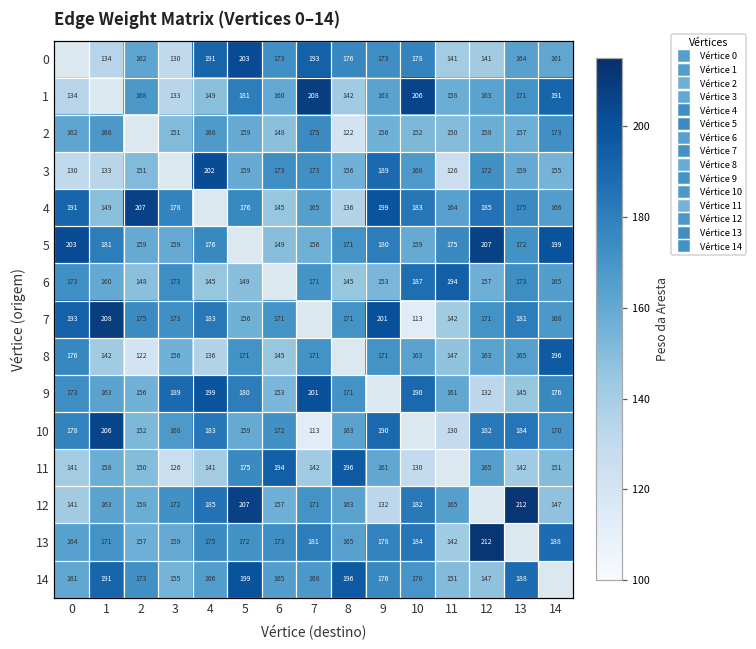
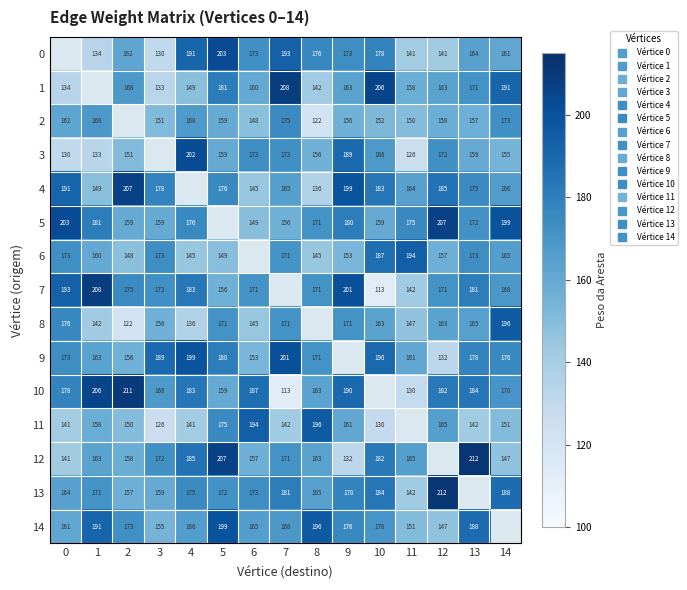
  {
    "9": {
      "0": 173,
      "1": 163,
      "2": 156,
      "3": 189,
      "4": 199,
      "5": 180,
      "6": 153,
      "7": 201,
      "8": 171,
      "10": 190,
      "11": 161,
      "12": 132,
-     "13": 145,
+     "13": 178,
      "14": 176
    },
    "10": {
      "0": 178,
      "1": 206,
-     "2": 152,
+     "2": 211,
      "3": 168,
      "4": 183,
      "5": 159,
-     "6": 172,
+     "6": 187,
      "7": 113,
      "8": 163,
      "9": 190,
      "11": 130,
      "12": 182,
      "13": 184,
      "14": 170
    }
  }
